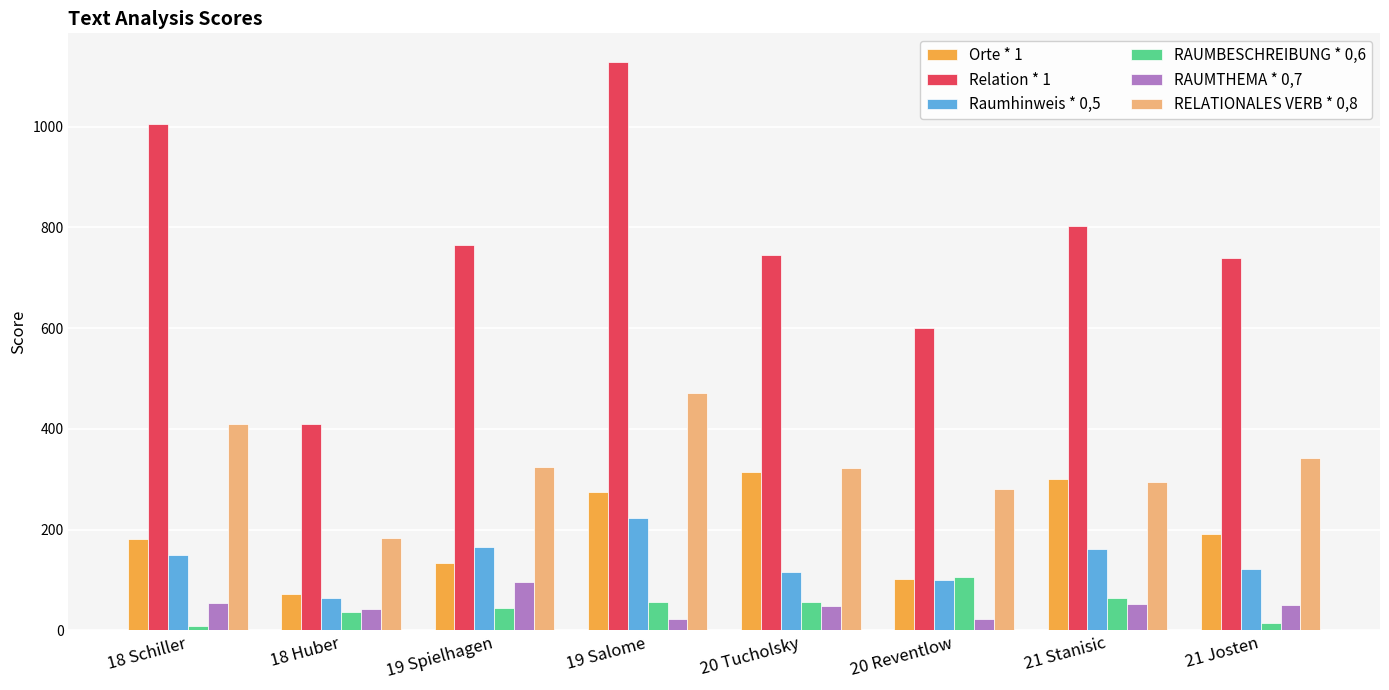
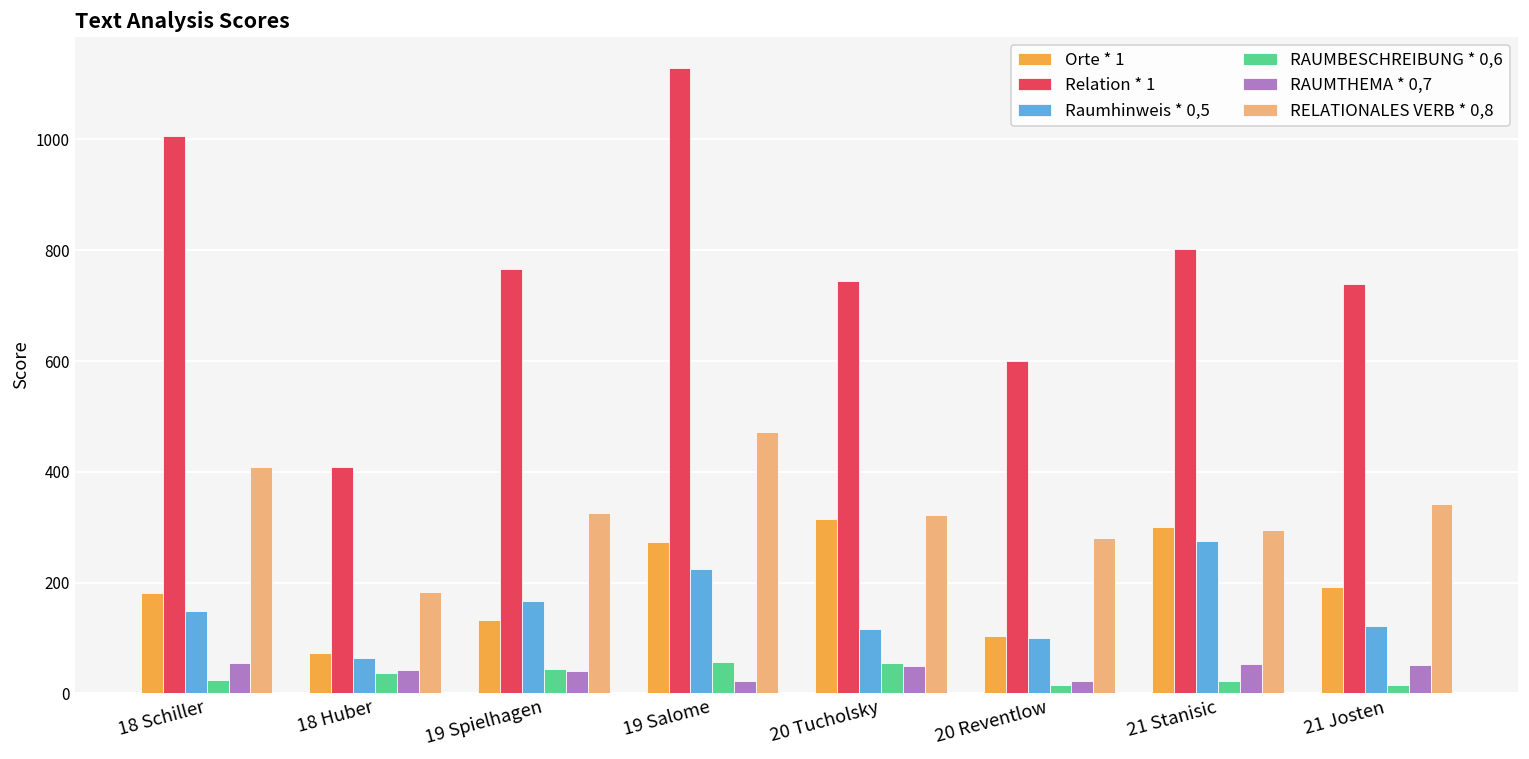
  {
    "Relation * 1": {
      "18 Schiller": 1010,
      "18 Huber": 410,
      "19 Spielhagen": 770,
      "19 Salome": 1130,
      "20 Tucholsky": 750,
      "20 Reventlow": 600,
      "21 Stanisic": 800,
      "21 Josten": 740
    },
    "Raumhinweis * 0,5": {
      "18 Schiller": 150,
      "18 Huber": 60,
      "19 Spielhagen": 170,
      "19 Salome": 220,
      "20 Tucholsky": 120,
      "20 Reventlow": 100,
-     "21 Stanisic": 160,
+     "21 Stanisic": 280,
      "21 Josten": 120
    },
    "RAUMBESCHREIBUNG * 0,6": {
-     "18 Schiller": 10,
+     "18 Schiller": 20,
      "18 Huber": 40,
      "19 Spielhagen": 40,
      "19 Salome": 60,
      "20 Tucholsky": 60,
-     "20 Reventlow": 110,
-     "21 Stanisic": 60,
+     "20 Reventlow": 20,
+     "21 Stanisic": 20,
      "21 Josten": 10
    },
    "RAUMTHEMA * 0,7": {
      "18 Schiller": 60,
      "18 Huber": 40,
-     "19 Spielhagen": 100,
+     "19 Spielhagen": 40,
      "19 Salome": 20,
      "20 Tucholsky": 50,
      "20 Reventlow": 20,
      "21 Stanisic": 50,
      "21 Josten": 50
    }
  }
